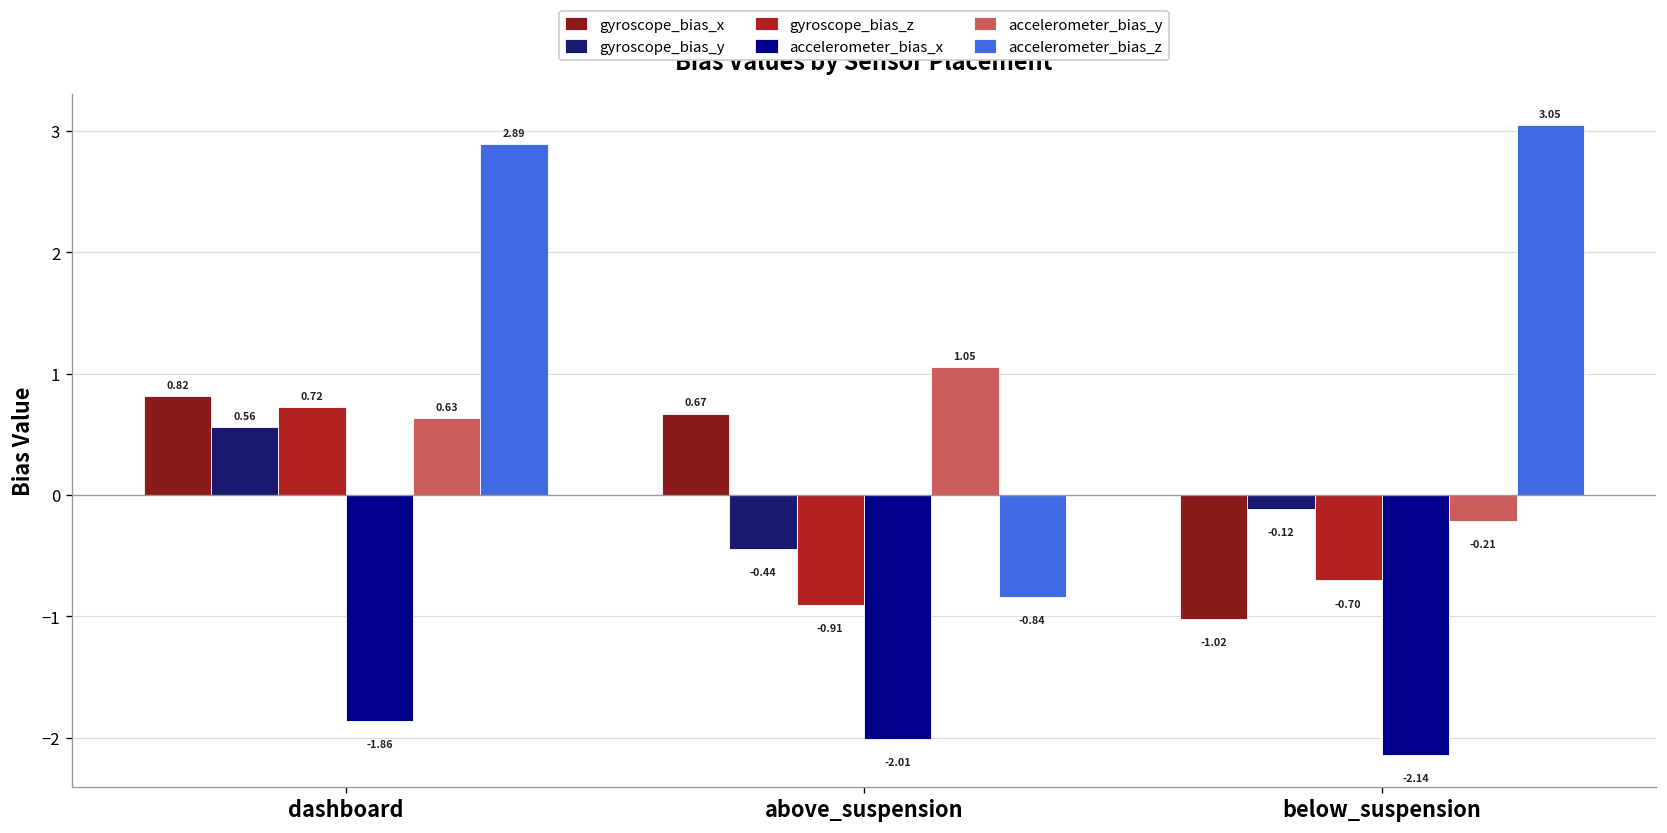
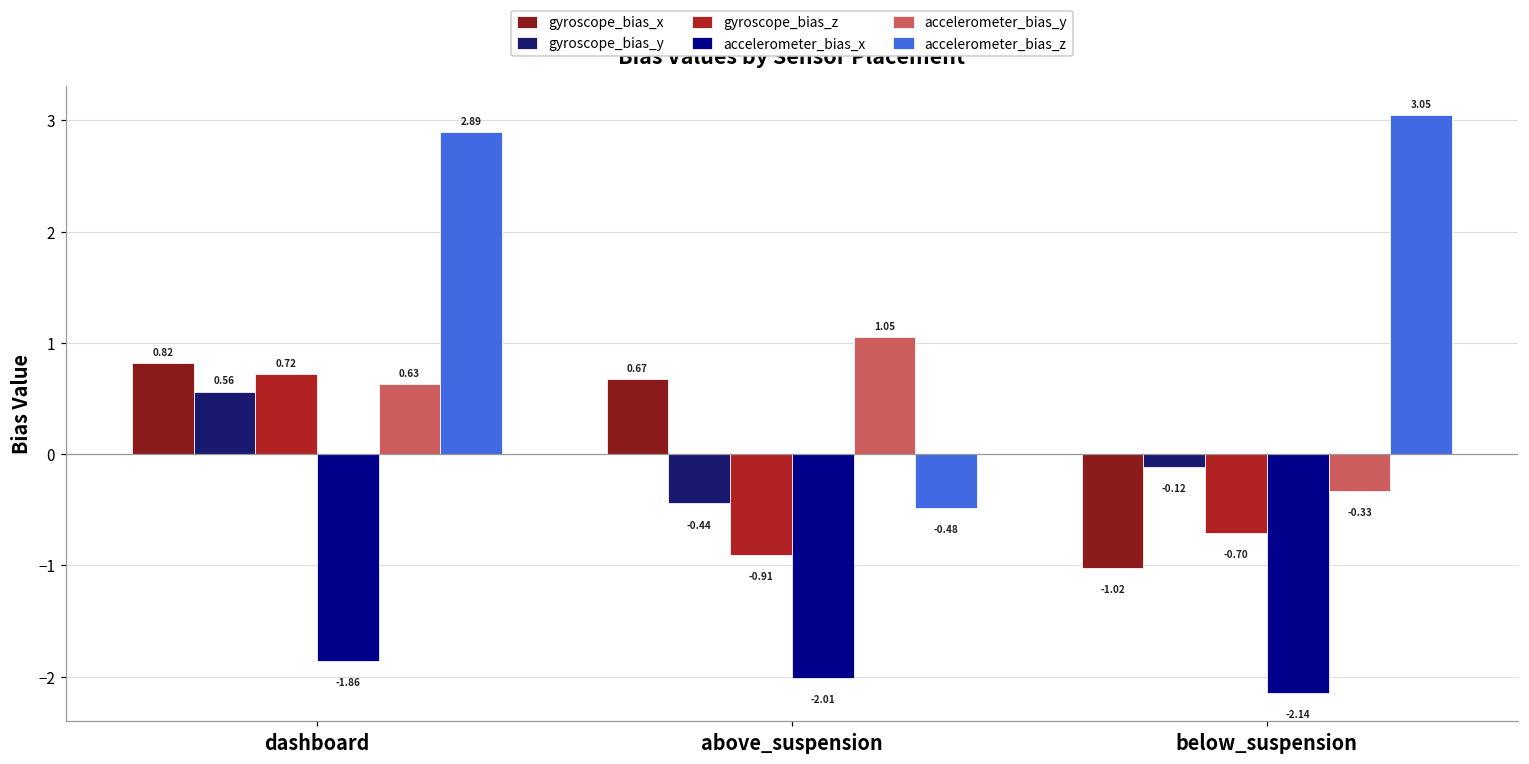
  {
    "accelerometer_bias_y": {
      "dashboard": 0.63,
      "above_suspension": 1.05,
-     "below_suspension": -0.21
+     "below_suspension": -0.33
    },
    "accelerometer_bias_z": {
      "dashboard": 2.89,
-     "above_suspension": -0.84,
+     "above_suspension": -0.48,
      "below_suspension": 3.05
    }
  }
